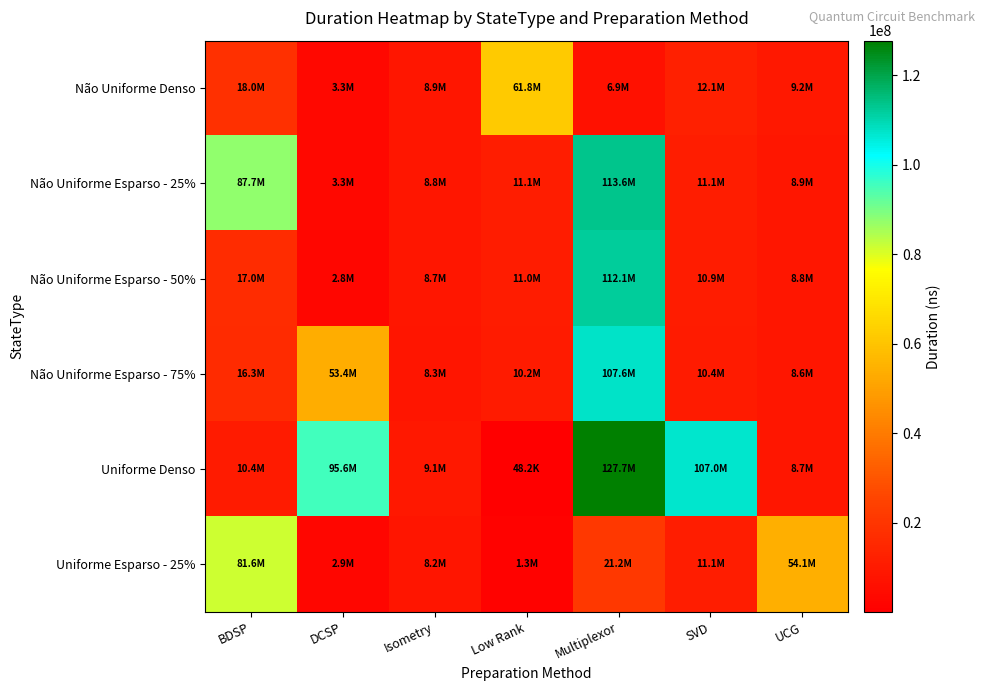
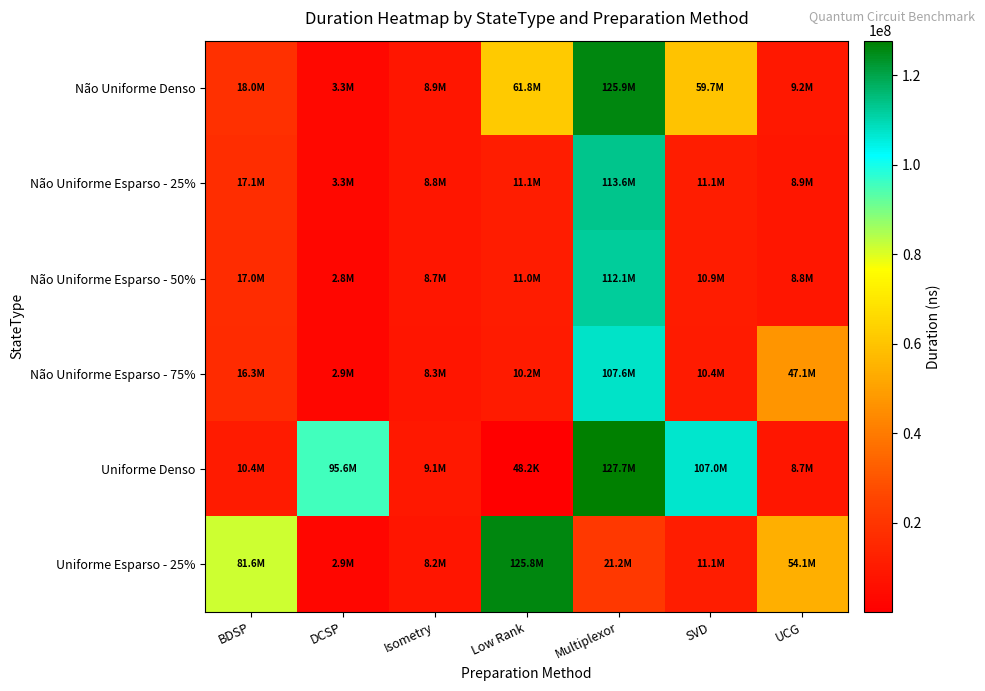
  {
    "Não Uniforme Denso": {
      "BDSP": "18.0M",
      "DCSP": "3.3M",
      "Isometry": "8.9M",
      "Low Rank": "61.8M",
-     "Multiplexor": "6.9M",
-     "SVD": "12.1M",
+     "Multiplexor": "125.9M",
+     "SVD": "59.7M",
      "UCG": "9.2M"
    },
    "Não Uniforme Esparso - 25%": {
-     "BDSP": "87.7M",
+     "BDSP": "17.1M",
      "DCSP": "3.3M",
      "Isometry": "8.8M",
      "Low Rank": "11.1M",
      "Multiplexor": "113.6M",
      "SVD": "11.1M",
      "UCG": "8.9M"
    },
    "Não Uniforme Esparso - 50%": {
      "BDSP": "17.0M",
      "DCSP": "2.8M",
      "Isometry": "8.7M",
      "Low Rank": "11.0M",
      "Multiplexor": "112.1M",
      "SVD": "10.9M",
      "UCG": "8.8M"
    },
    "Não Uniforme Esparso - 75%": {
      "BDSP": "16.3M",
-     "DCSP": "53.4M",
+     "DCSP": "2.9M",
      "Isometry": "8.3M",
      "Low Rank": "10.2M",
      "Multiplexor": "107.6M",
      "SVD": "10.4M",
-     "UCG": "8.6M"
+     "UCG": "47.1M"
    },
    "Uniforme Denso": {
      "BDSP": "10.4M",
      "DCSP": "95.6M",
      "Isometry": "9.1M",
      "Low Rank": "48.2K",
      "Multiplexor": "127.7M",
      "SVD": "107.0M",
      "UCG": "8.7M"
    },
    "Uniforme Esparso - 25%": {
      "BDSP": "81.6M",
      "DCSP": "2.9M",
      "Isometry": "8.2M",
-     "Low Rank": "1.3M",
+     "Low Rank": "125.8M",
      "Multiplexor": "21.2M",
      "SVD": "11.1M",
      "UCG": "54.1M"
    }
  }
